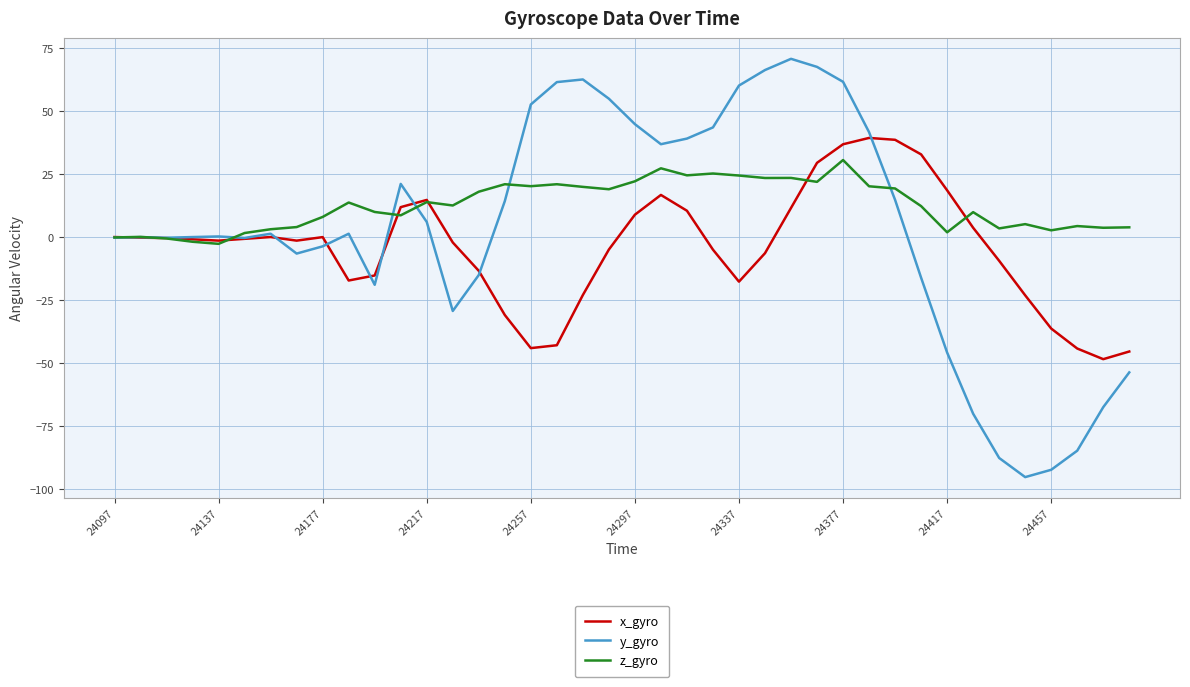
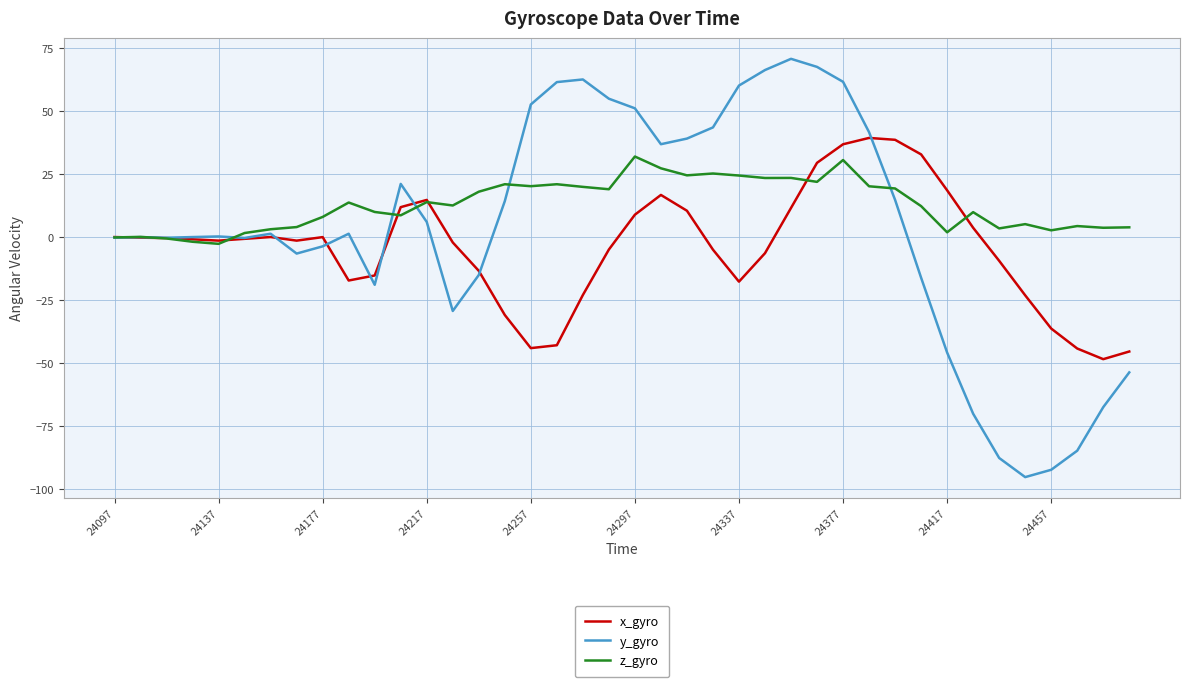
  {
    "x_gyro": {
      "24137": -1,
      "24177": 0,
      "24257": -44,
      "24297": 9,
      "24337": -18,
      "24377": 37,
      "24417": 19,
      "24457": -36
    },
    "y_gyro": {
      "24137": 0,
      "24177": -4,
      "24217": 6,
      "24257": 53,
-     "24297": 45,
+     "24297": 51,
      "24337": 60,
      "24377": 62,
      "24417": -46,
      "24457": -92
    },
    "z_gyro": {
      "24137": -3,
      "24177": 8,
      "24257": 20,
-     "24297": 22,
+     "24297": 32,
      "24337": 25,
      "24377": 31,
      "24417": 2,
      "24457": 3
    }
  }
